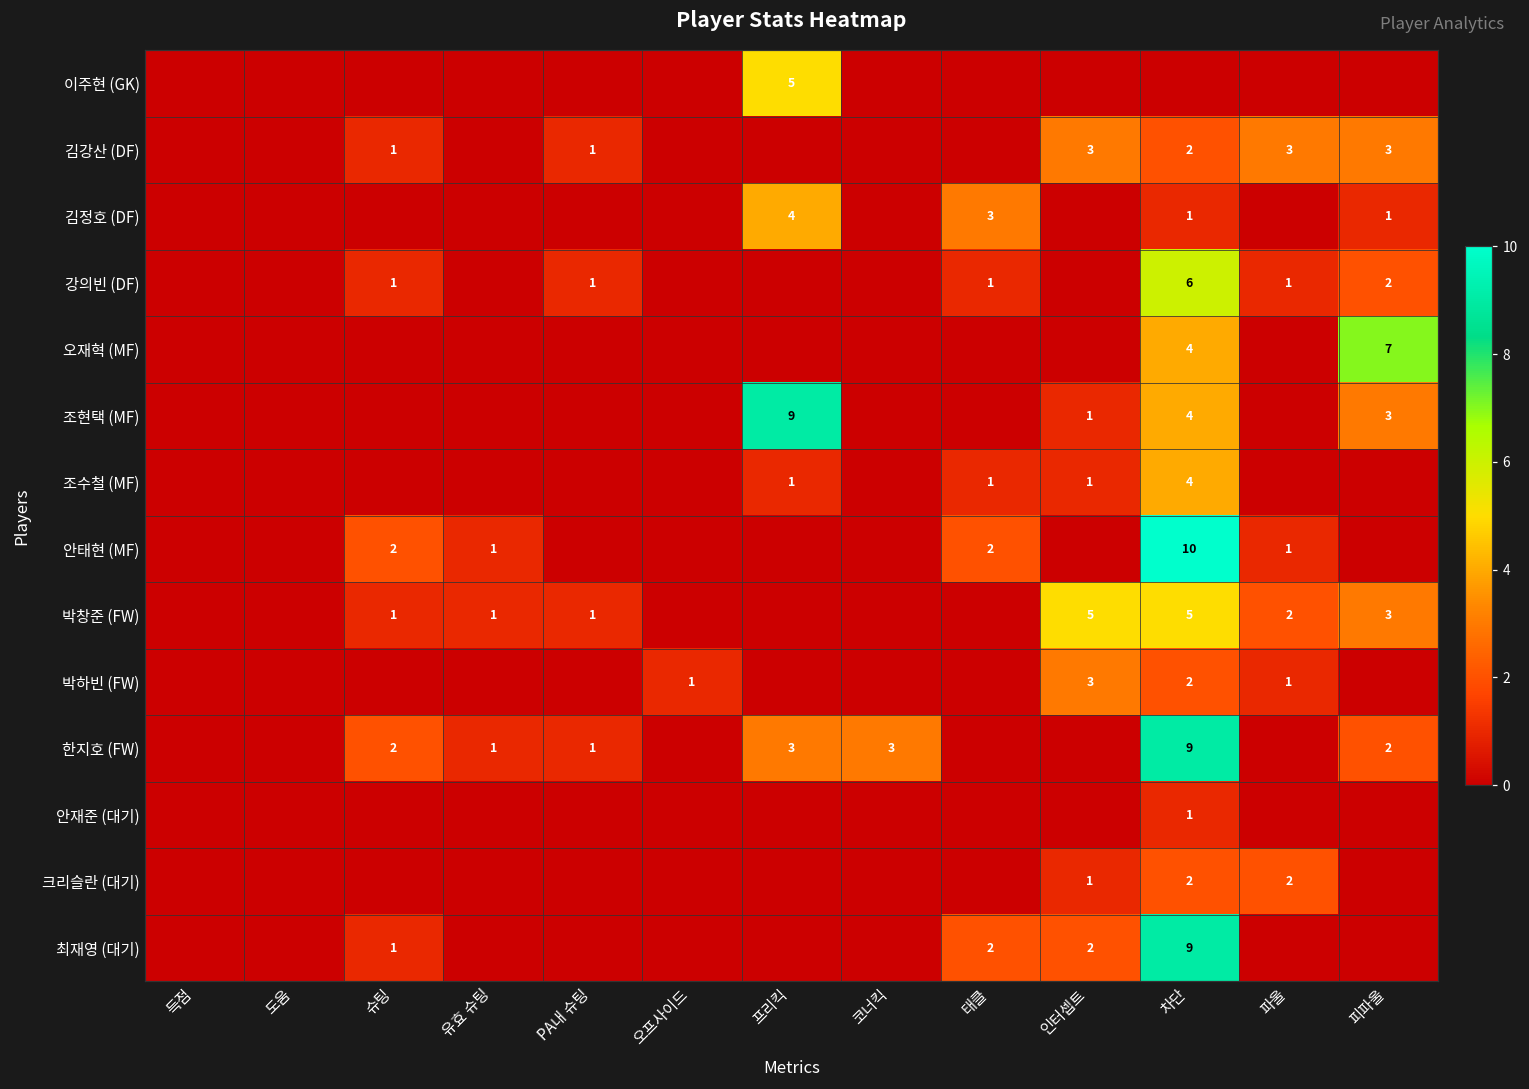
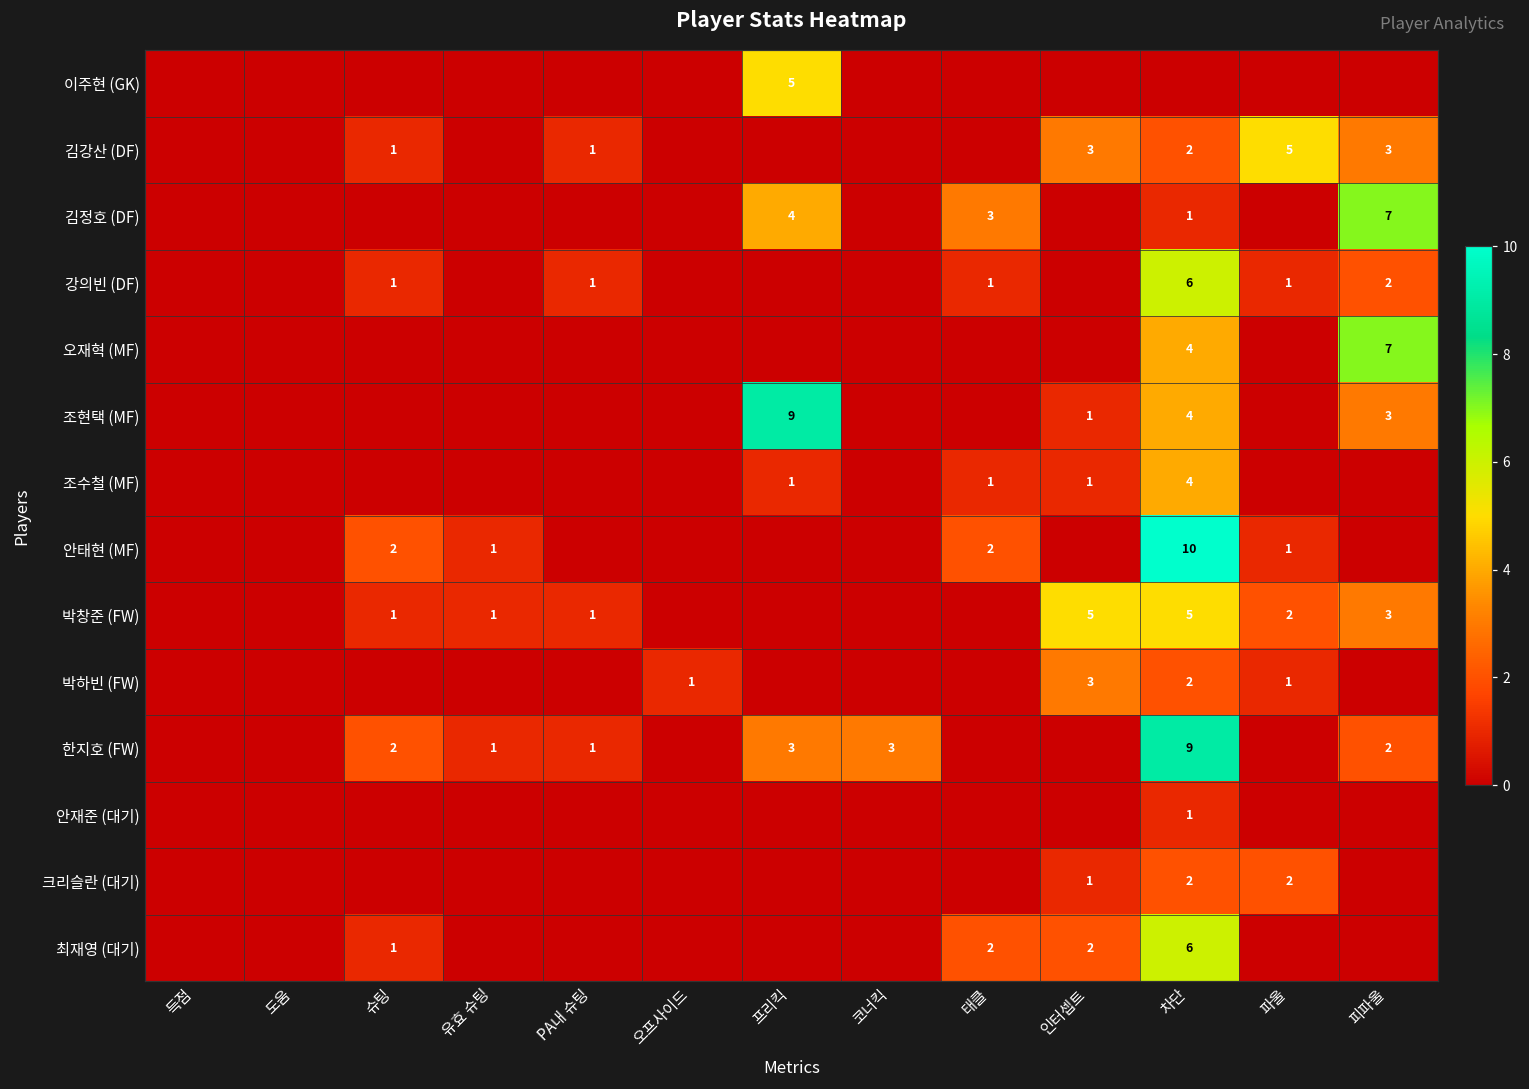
  {
    "이주현 (GK)": {
      "프리킥": 5
    },
    "김강산 (DF)": {
      "슈팅": 1,
      "PA내 슈팅": 1,
      "인터셉트": 3,
      "차단": 2,
-     "파울": 3,
+     "파울": 5,
      "피파울": 3
    },
    "김정호 (DF)": {
      "프리킥": 4,
      "태클": 3,
      "차단": 1,
-     "피파울": 1
+     "피파울": 7
    },
    "강의빈 (DF)": {
      "슈팅": 1,
      "PA내 슈팅": 1,
      "태클": 1,
      "차단": 6,
      "파울": 1,
      "피파울": 2
    },
    "오재혁 (MF)": {
      "차단": 4,
      "피파울": 7
    },
    "조현택 (MF)": {
      "프리킥": 9,
      "인터셉트": 1,
      "차단": 4,
      "피파울": 3
    },
    "조수철 (MF)": {
      "프리킥": 1,
      "태클": 1,
      "인터셉트": 1,
      "차단": 4
    },
    "안태현 (MF)": {
      "슈팅": 2,
      "유효 슈팅": 1,
      "태클": 2,
      "차단": 10,
      "파울": 1
    },
    "박창준 (FW)": {
      "슈팅": 1,
      "유효 슈팅": 1,
      "PA내 슈팅": 1,
      "인터셉트": 5,
      "차단": 5,
      "파울": 2,
      "피파울": 3
    },
    "박하빈 (FW)": {
      "오프사이드": 1,
      "인터셉트": 3,
      "차단": 2,
      "파울": 1
    },
    "한지호 (FW)": {
      "슈팅": 2,
      "유효 슈팅": 1,
      "PA내 슈팅": 1,
      "프리킥": 3,
      "코너킥": 3,
      "차단": 9,
      "피파울": 2
    },
    "안재준 (대기)": {
      "차단": 1
    },
    "크리슬란 (대기)": {
      "인터셉트": 1,
      "차단": 2,
      "파울": 2
    },
    "최재영 (대기)": {
      "슈팅": 1,
      "태클": 2,
      "인터셉트": 2,
-     "차단": 9
+     "차단": 6
    }
  }
